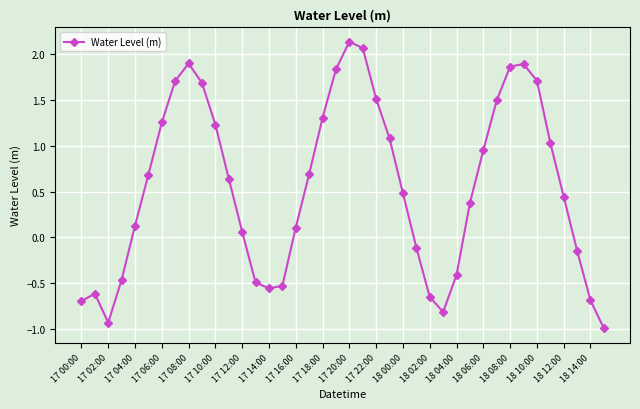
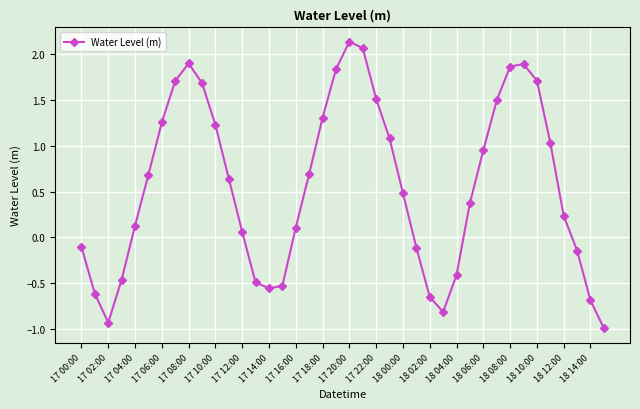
  {
-   "17 00:00": -0.7,
+   "17 00:00": -0.1,
    "17 02:00": -0.9,
    "17 04:00": 0.1,
    "17 06:00": 1.3,
    "17 08:00": 1.9,
    "17 10:00": 1.2,
    "17 12:00": 0.1,
    "17 14:00": -0.6,
    "17 16:00": 0.1,
    "17 18:00": 1.3,
    "17 20:00": 2.1,
    "17 22:00": 1.5,
    "18 00:00": 0.5,
    "18 02:00": -0.6,
    "18 04:00": -0.4,
    "18 06:00": 0.9,
    "18 08:00": 1.9,
    "18 10:00": 1.7,
-   "18 12:00": 0.4,
+   "18 12:00": 0.2,
    "18 14:00": -0.7
  }
